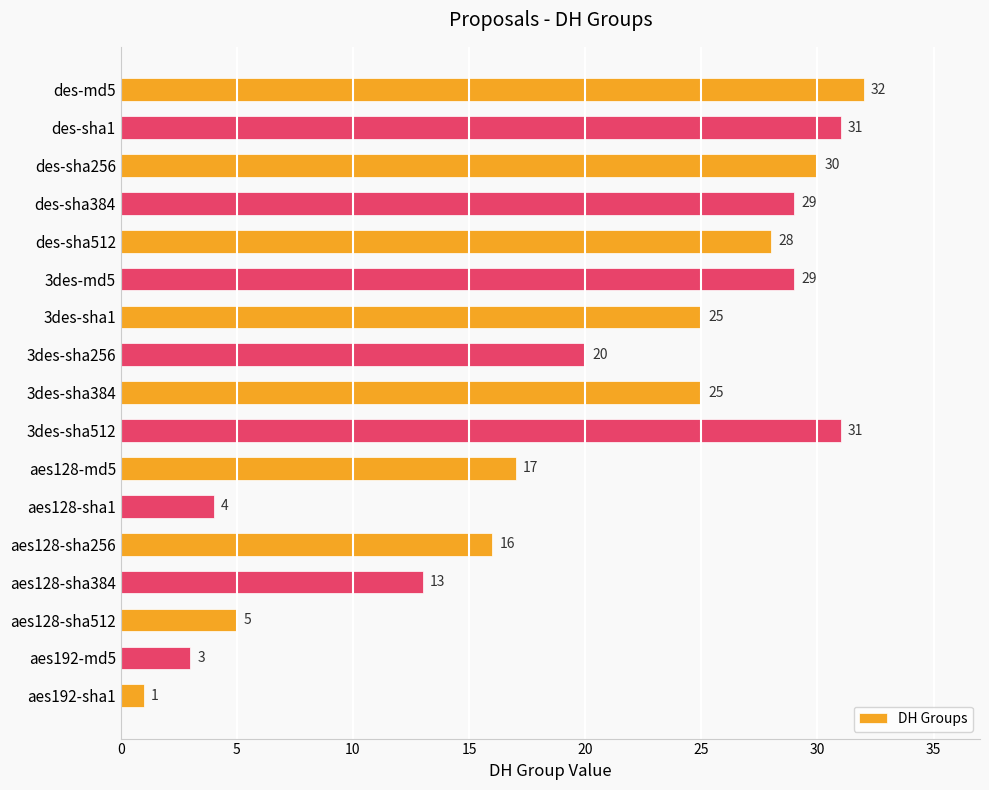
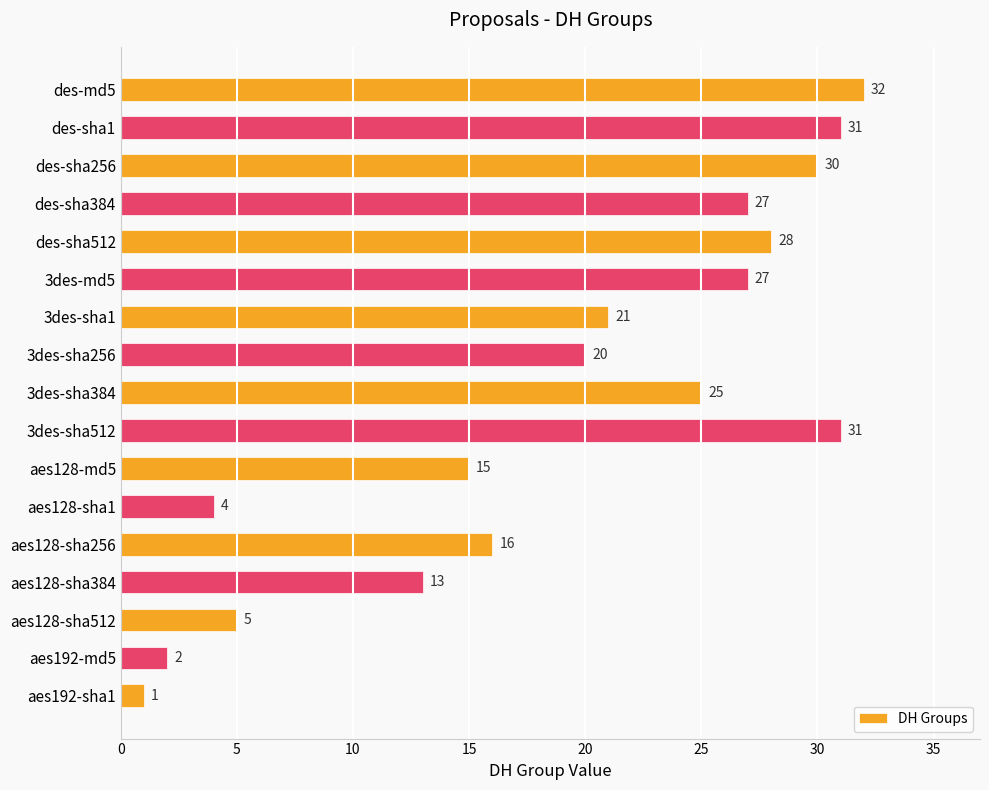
  {
    "des-md5": 32,
    "des-sha1": 31,
    "des-sha256": 30,
-   "des-sha384": 29,
+   "des-sha384": 27,
    "des-sha512": 28,
-   "3des-md5": 29,
-   "3des-sha1": 25,
+   "3des-md5": 27,
+   "3des-sha1": 21,
    "3des-sha256": 20,
    "3des-sha384": 25,
    "3des-sha512": 31,
-   "aes128-md5": 17,
+   "aes128-md5": 15,
    "aes128-sha1": 4,
    "aes128-sha256": 16,
    "aes128-sha384": 13,
    "aes128-sha512": 5,
-   "aes192-md5": 3,
+   "aes192-md5": 2,
    "aes192-sha1": 1
  }
